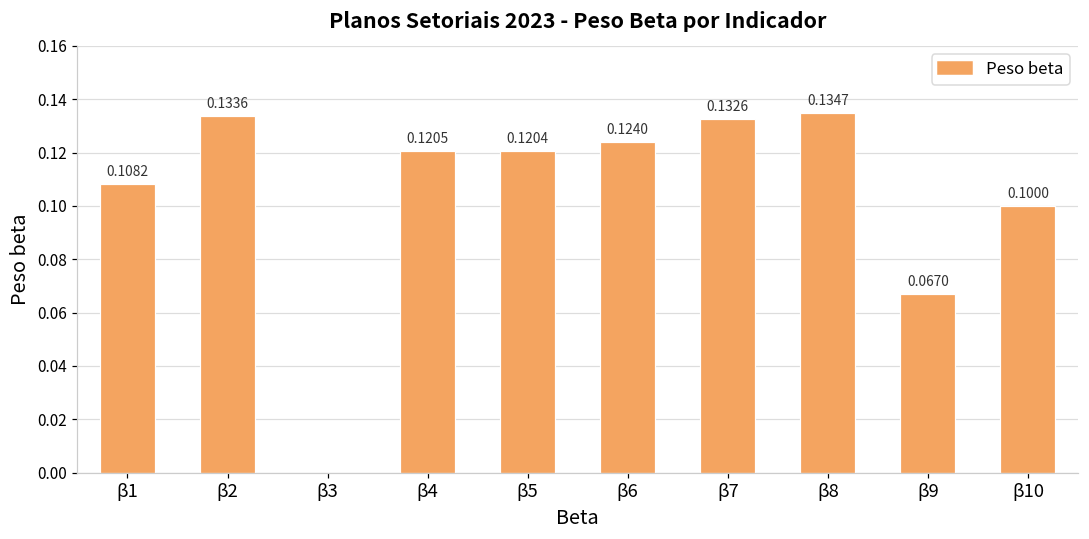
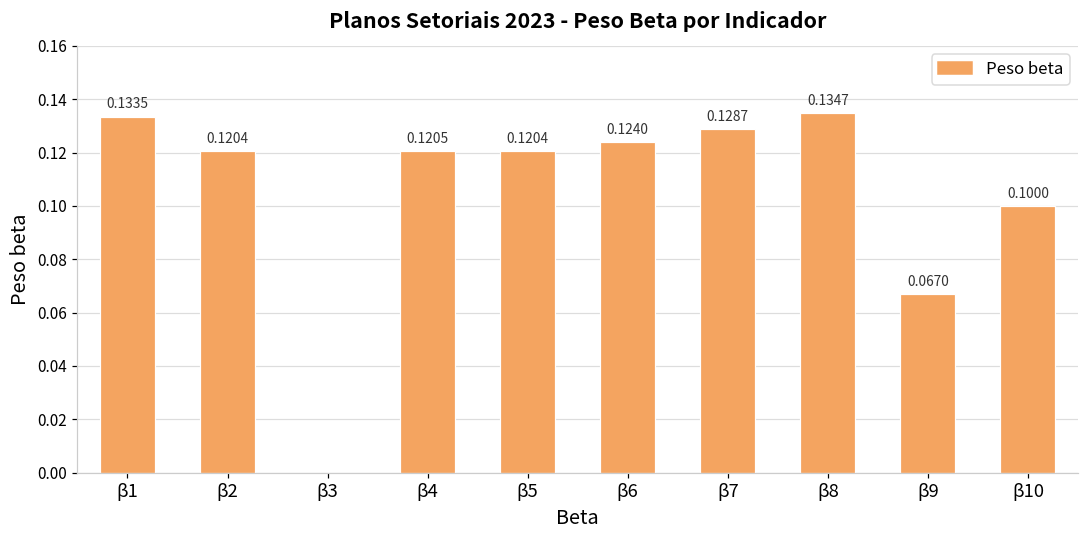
  {
-   "β1": 0.1082,
-   "β2": 0.1336,
+   "β1": 0.1335,
+   "β2": 0.1204,
    "β4": 0.1205,
    "β5": 0.1204,
    "β6": 0.1240,
-   "β7": 0.1326,
+   "β7": 0.1287,
    "β8": 0.1347,
    "β9": 0.0670,
    "β10": 0.1000
  }
